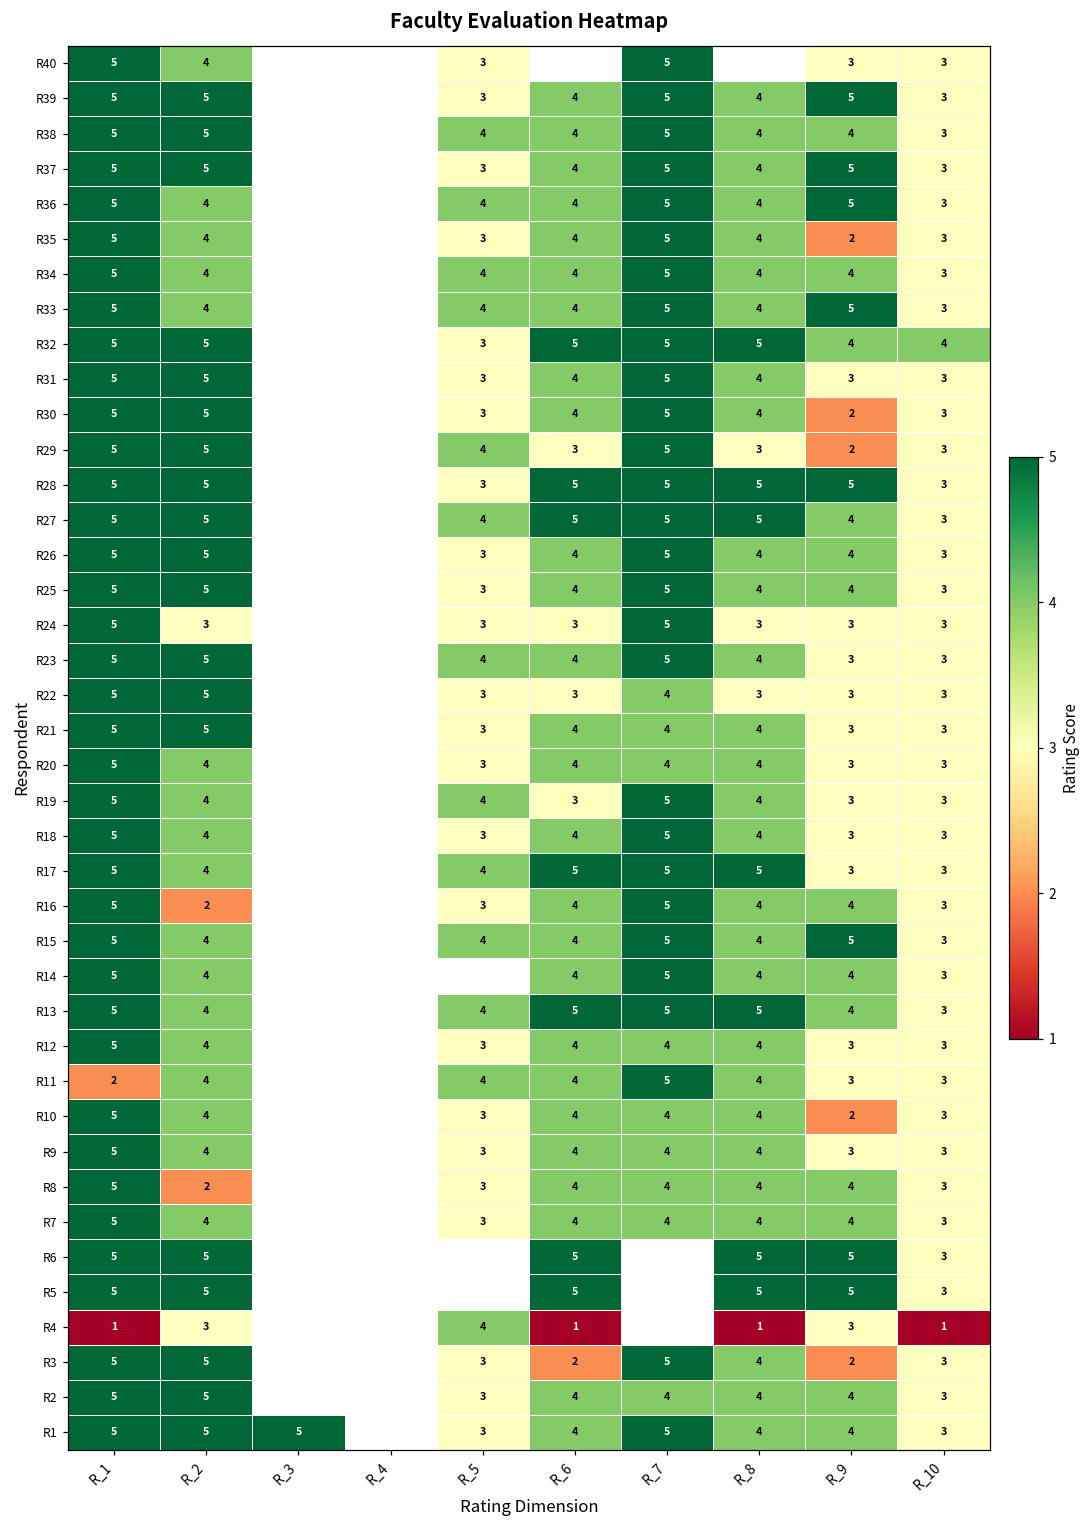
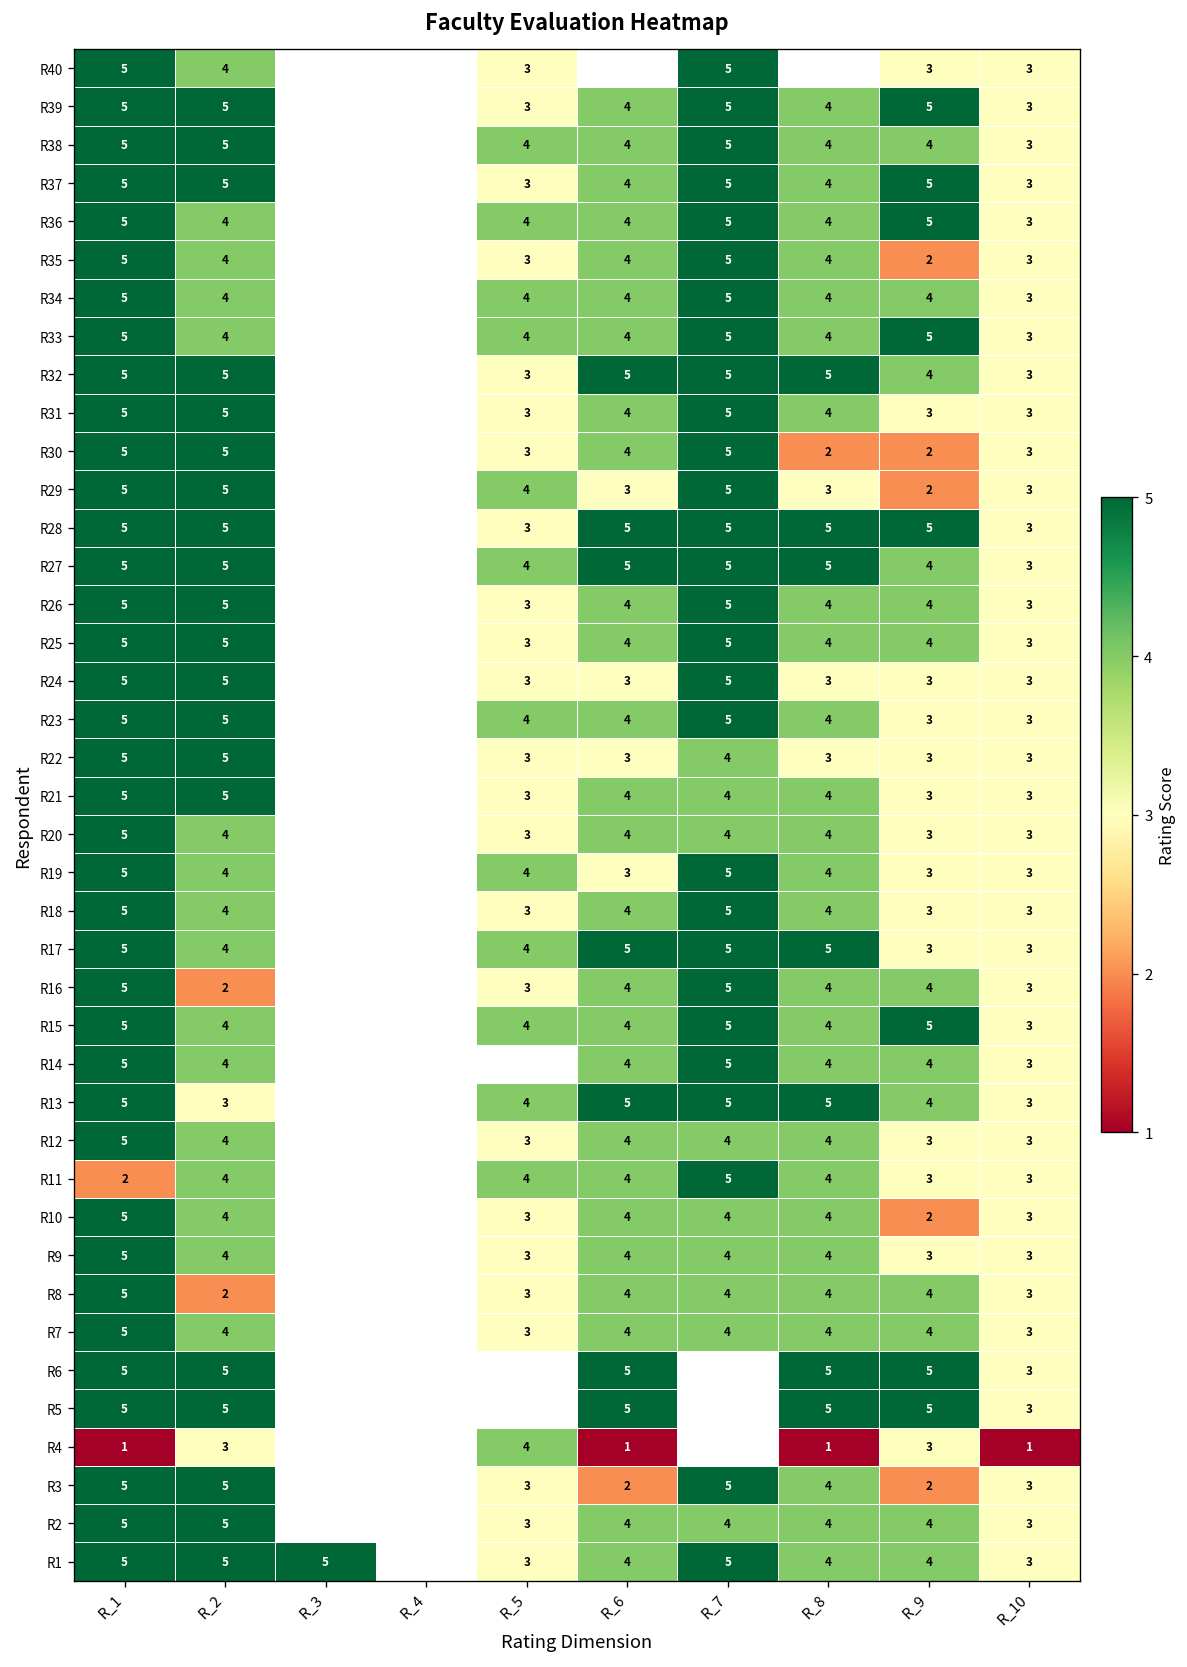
  {
    "R32": {
      "R_1": 5,
      "R_2": 5,
      "R_5": 3,
      "R_6": 5,
      "R_7": 5,
      "R_8": 5,
      "R_9": 4,
-     "R_10": 4
+     "R_10": 3
    },
    "R30": {
      "R_1": 5,
      "R_2": 5,
      "R_5": 3,
      "R_6": 4,
      "R_7": 5,
-     "R_8": 4,
+     "R_8": 2,
      "R_9": 2,
      "R_10": 3
    },
    "R24": {
      "R_1": 5,
-     "R_2": 3,
+     "R_2": 5,
      "R_5": 3,
      "R_6": 3,
      "R_7": 5,
      "R_8": 3,
      "R_9": 3,
      "R_10": 3
    },
    "R13": {
      "R_1": 5,
-     "R_2": 4,
+     "R_2": 3,
      "R_5": 4,
      "R_6": 5,
      "R_7": 5,
      "R_8": 5,
      "R_9": 4,
      "R_10": 3
    }
  }
